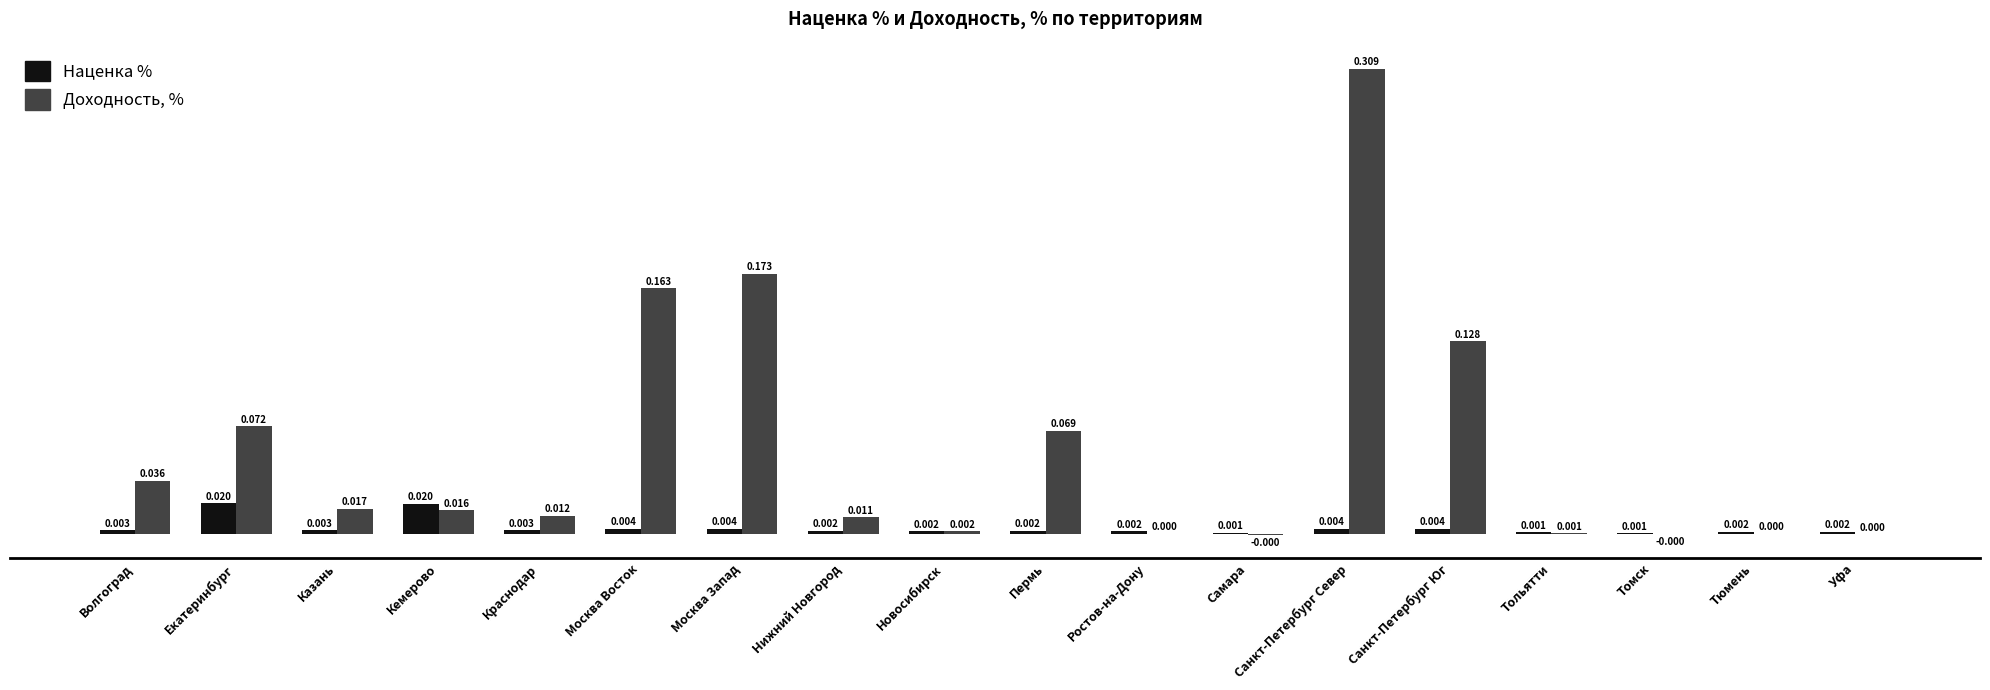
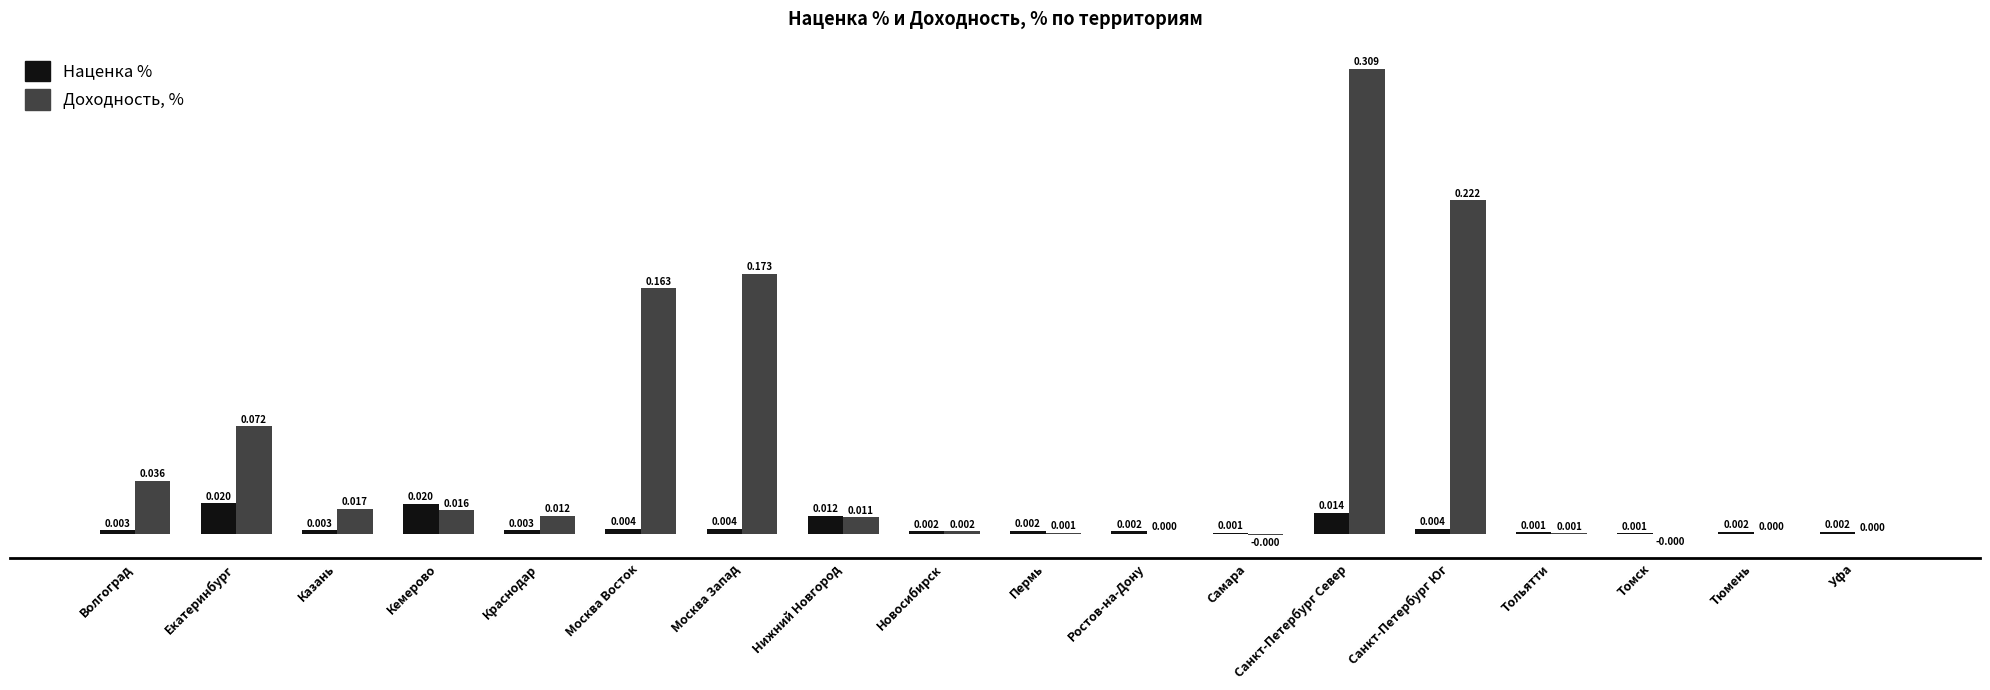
  {
    "Наценка %": {
      "Волгоград": 0.003,
      "Екатеринбург": 0.020,
      "Казань": 0.003,
      "Кемерово": 0.020,
      "Краснодар": 0.003,
      "Москва Восток": 0.004,
      "Москва Запад": 0.004,
-     "Нижний Новгород": 0.002,
+     "Нижний Новгород": 0.012,
      "Новосибирск": 0.002,
      "Пермь": 0.002,
      "Ростов-на-Дону": 0.002,
      "Самара": 0.001,
-     "Санкт-Петербург Север": 0.004,
+     "Санкт-Петербург Север": 0.014,
      "Санкт-Петербург Юг": 0.004,
      "Тольятти": 0.001,
      "Томск": 0.001,
      "Тюмень": 0.002,
      "Уфа": 0.002
    },
    "Доходность, %": {
      "Волгоград": 0.036,
      "Екатеринбург": 0.072,
      "Казань": 0.017,
      "Кемерово": 0.016,
      "Краснодар": 0.012,
      "Москва Восток": 0.163,
      "Москва Запад": 0.173,
      "Нижний Новгород": 0.011,
      "Новосибирск": 0.002,
-     "Пермь": 0.069,
+     "Пермь": 0.001,
      "Ростов-на-Дону": 0.000,
      "Самара": -0.000,
      "Санкт-Петербург Север": 0.309,
-     "Санкт-Петербург Юг": 0.128,
+     "Санкт-Петербург Юг": 0.222,
      "Тольятти": 0.001,
      "Томск": -0.000,
      "Тюмень": 0.000,
      "Уфа": 0.000
    }
  }
